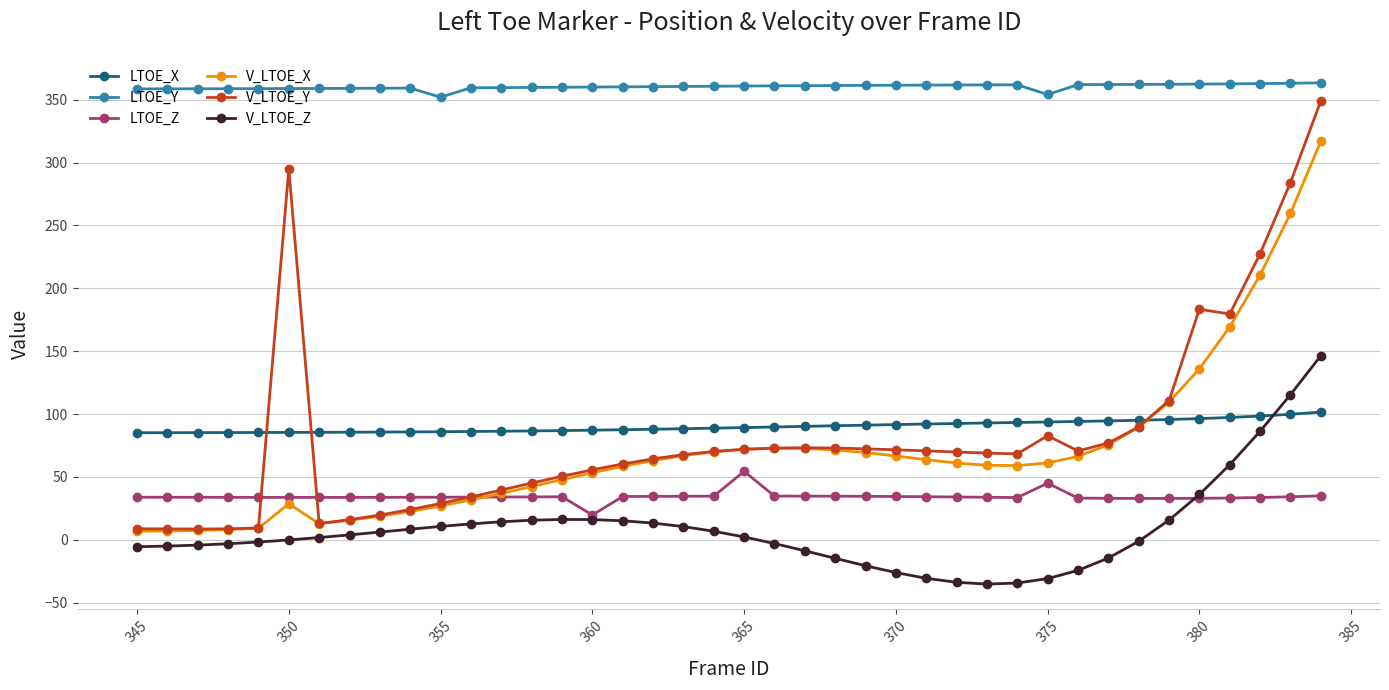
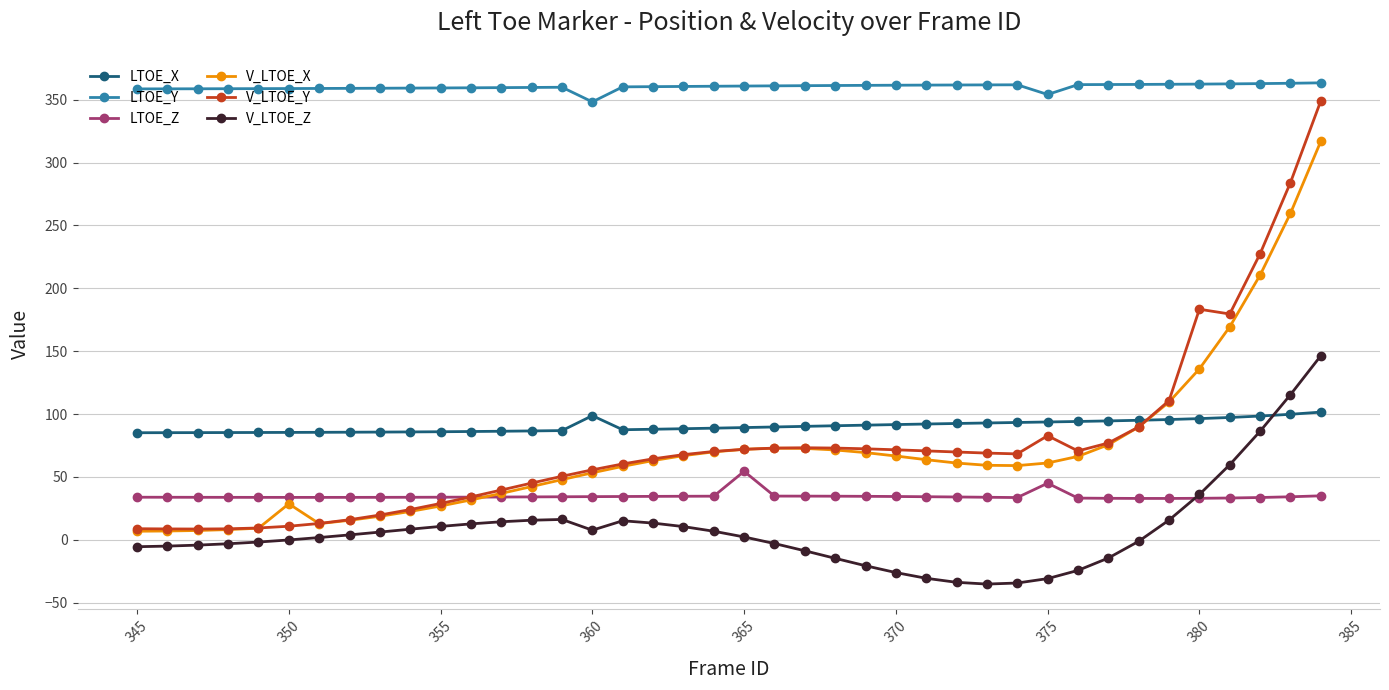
  {
    "LTOE_X": {
      "345": 85,
      "350": 85,
      "355": 86,
-     "360": 87,
+     "360": 99,
      "365": 89,
      "370": 92,
      "375": 94,
      "380": 96
    },
    "LTOE_Y": {
      "345": 359,
      "350": 359,
-     "355": 352,
-     "360": 360,
+     "355": 359,
+     "360": 348,
      "365": 361,
      "370": 362,
      "375": 354,
      "380": 362
    },
    "LTOE_Z": {
      "345": 34,
      "350": 34,
      "355": 34,
-     "360": 20,
+     "360": 34,
      "365": 54,
      "370": 34,
      "375": 45,
      "380": 33
    },
    "V_LTOE_X": {
      "350": 29,
      "360": 53,
      "370": 67,
      "375": 61,
      "380": 136
    },
    "V_LTOE_Y": {
-     "350": 295,
+     "350": 11,
      "360": 56,
      "370": 72,
      "375": 83,
      "380": 183
    },
    "V_LTOE_Z": {
      "345": -6,
      "350": 0,
      "355": 11,
-     "360": 16,
+     "360": 8,
      "365": 2,
      "370": -26,
      "375": -31,
      "380": 36
    }
  }
